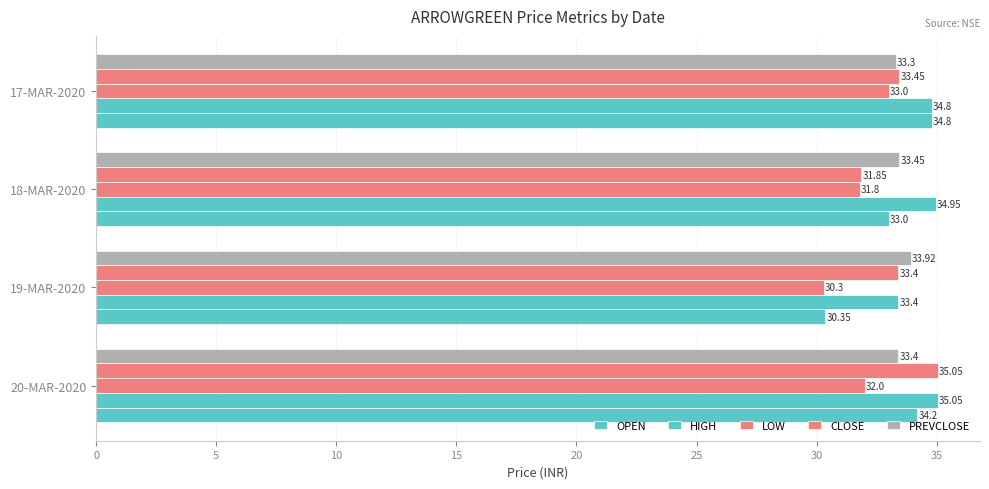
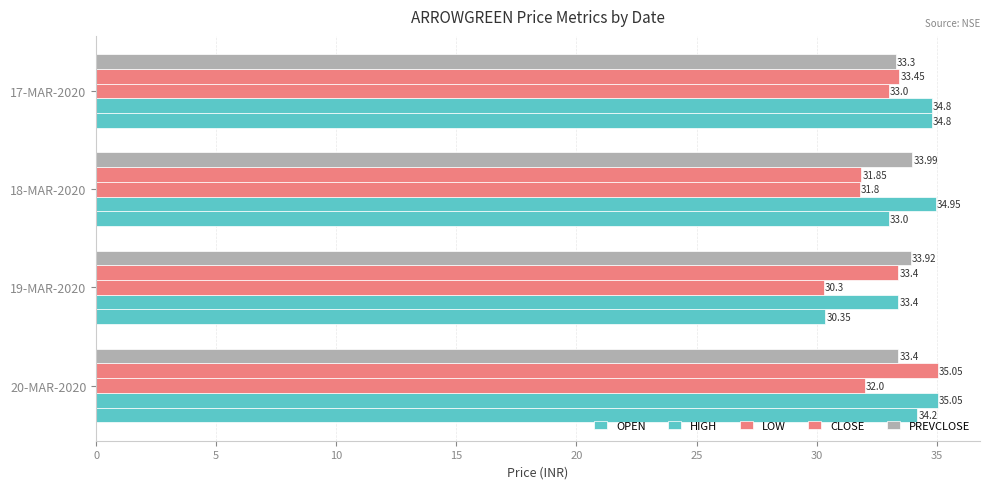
  {
    "PREVCLOSE": {
      "17-MAR-2020": 33.3,
-     "18-MAR-2020": 33.45,
+     "18-MAR-2020": 33.99,
      "19-MAR-2020": 33.92,
      "20-MAR-2020": 33.4
    }
  }
